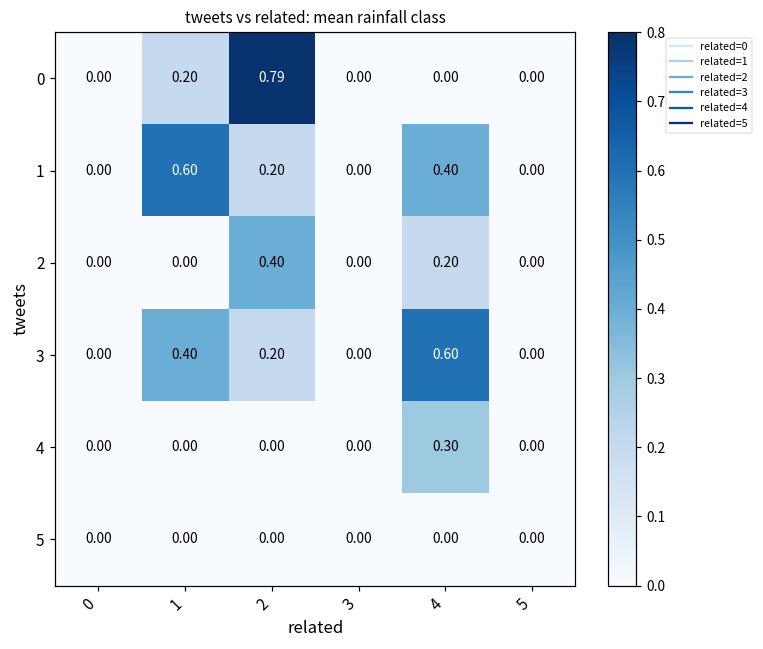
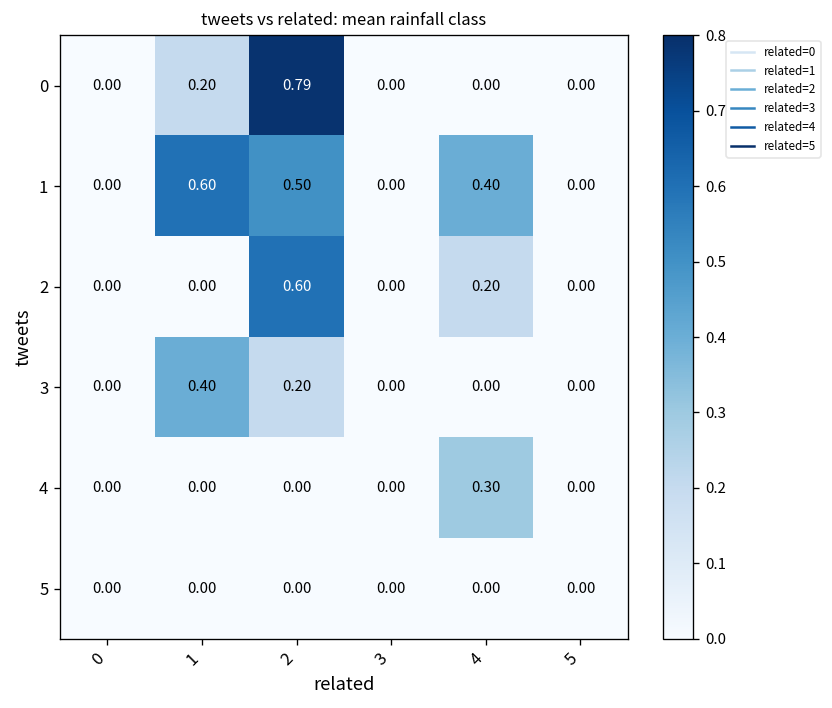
  {
    "0": {
      "0": 0.00,
      "1": 0.20,
      "2": 0.79,
      "3": 0.00,
      "4": 0.00,
      "5": 0.00
    },
    "1": {
      "0": 0.00,
      "1": 0.60,
-     "2": 0.20,
+     "2": 0.50,
      "3": 0.00,
      "4": 0.40,
      "5": 0.00
    },
    "2": {
      "0": 0.00,
      "1": 0.00,
-     "2": 0.40,
+     "2": 0.60,
      "3": 0.00,
      "4": 0.20,
      "5": 0.00
    },
    "3": {
      "0": 0.00,
      "1": 0.40,
      "2": 0.20,
      "3": 0.00,
-     "4": 0.60,
+     "4": 0.00,
      "5": 0.00
    },
    "4": {
      "0": 0.00,
      "1": 0.00,
      "2": 0.00,
      "3": 0.00,
      "4": 0.30,
      "5": 0.00
    },
    "5": {
      "0": 0.00,
      "1": 0.00,
      "2": 0.00,
      "3": 0.00,
      "4": 0.00,
      "5": 0.00
    }
  }
